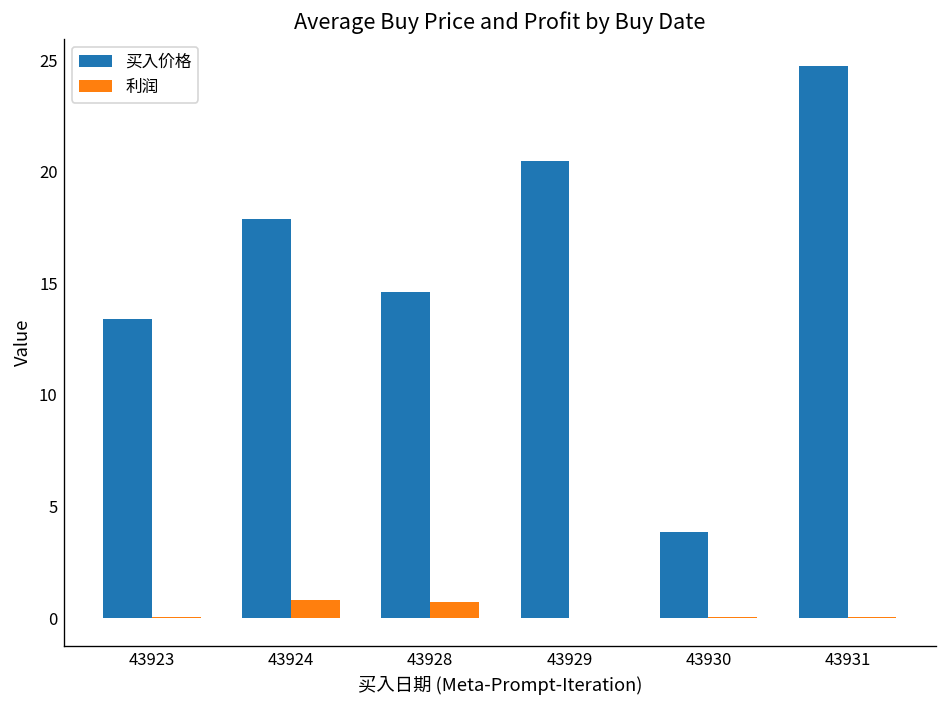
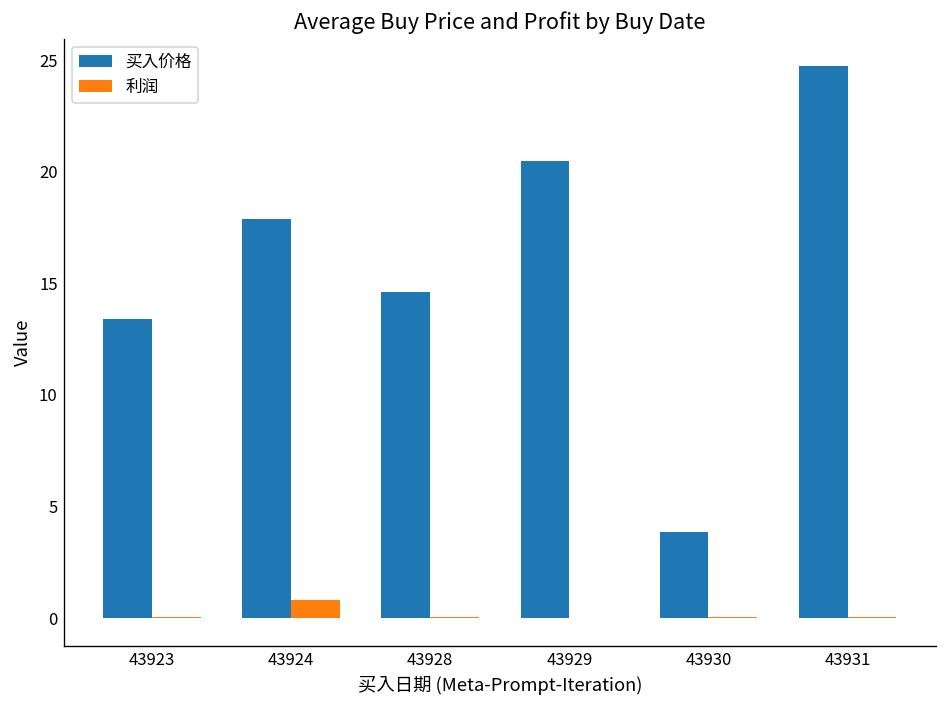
  {
    "买入价格": {
      "43923": 13.4,
      "43924": 17.9,
      "43928": 14.6,
      "43929": 20.5,
      "43930": 3.9,
      "43931": 24.7
    },
    "利润": {
      "43924": 0.8,
-     "43928": 0.7
+     "43928": 0.1
    }
  }
